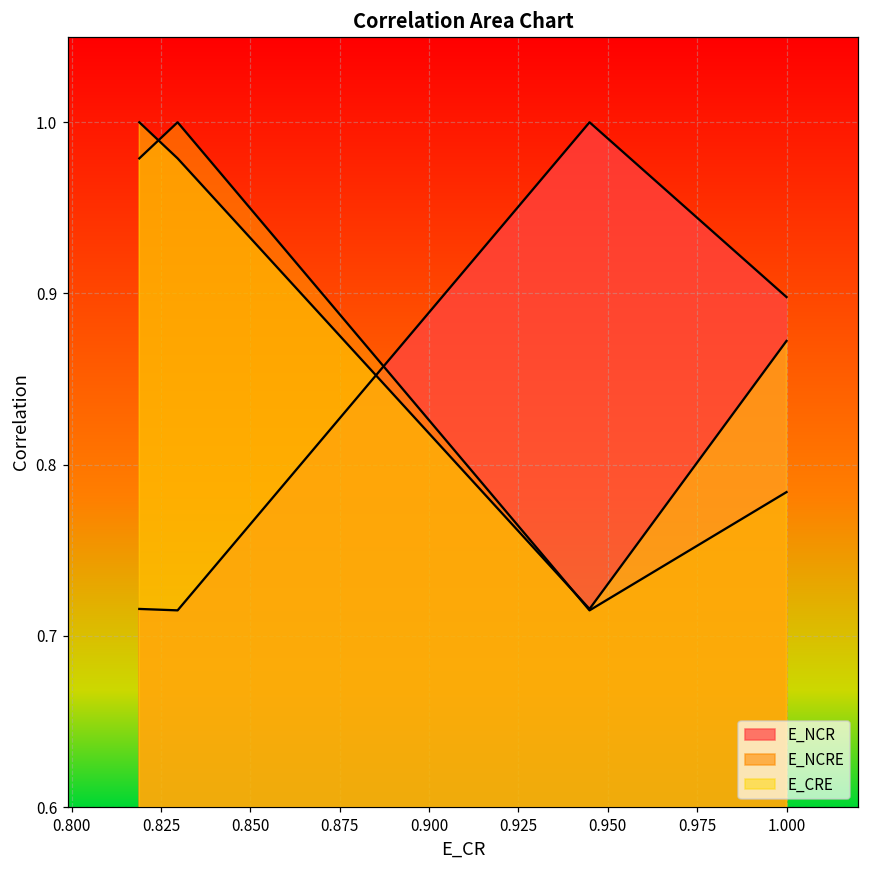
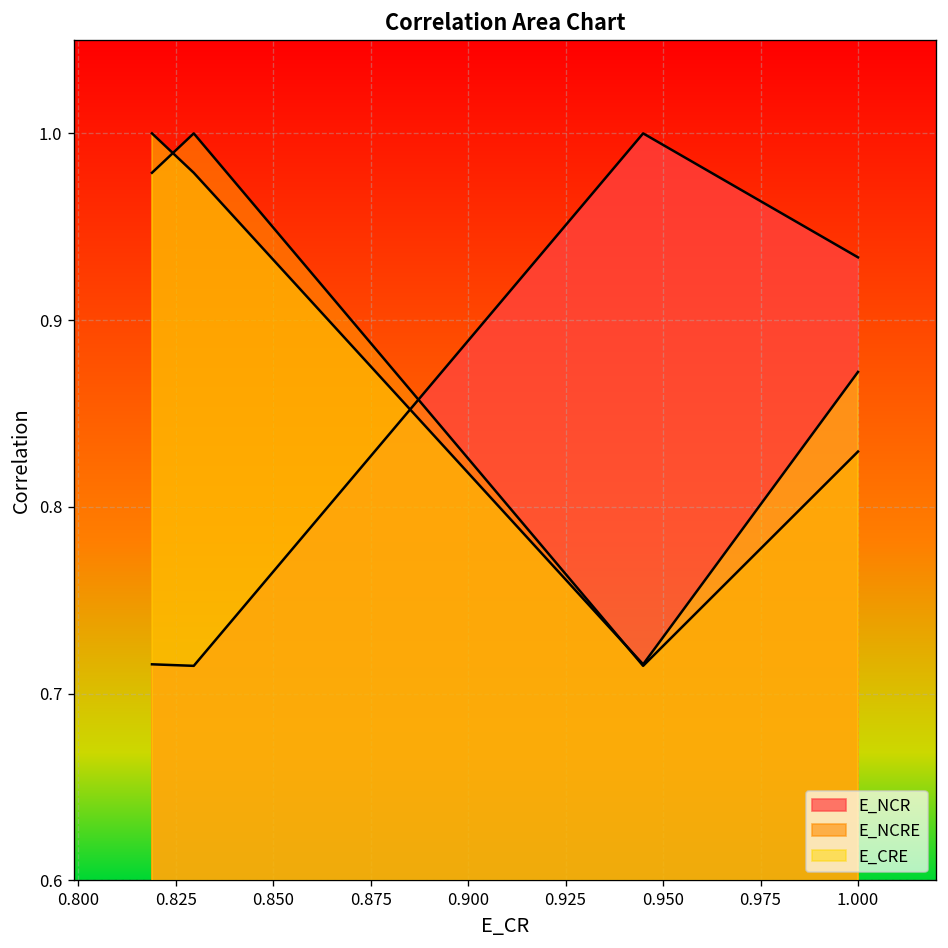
  {
    "E_NCR": {
-     "1.000": 0.898
+     "1.000": 0.934
    },
    "E_NCRE": {
-     "1.000": 0.784
+     "1.000": 0.830
    },
    "E_CRE": {
      "1.000": 0.872
    }
  }
